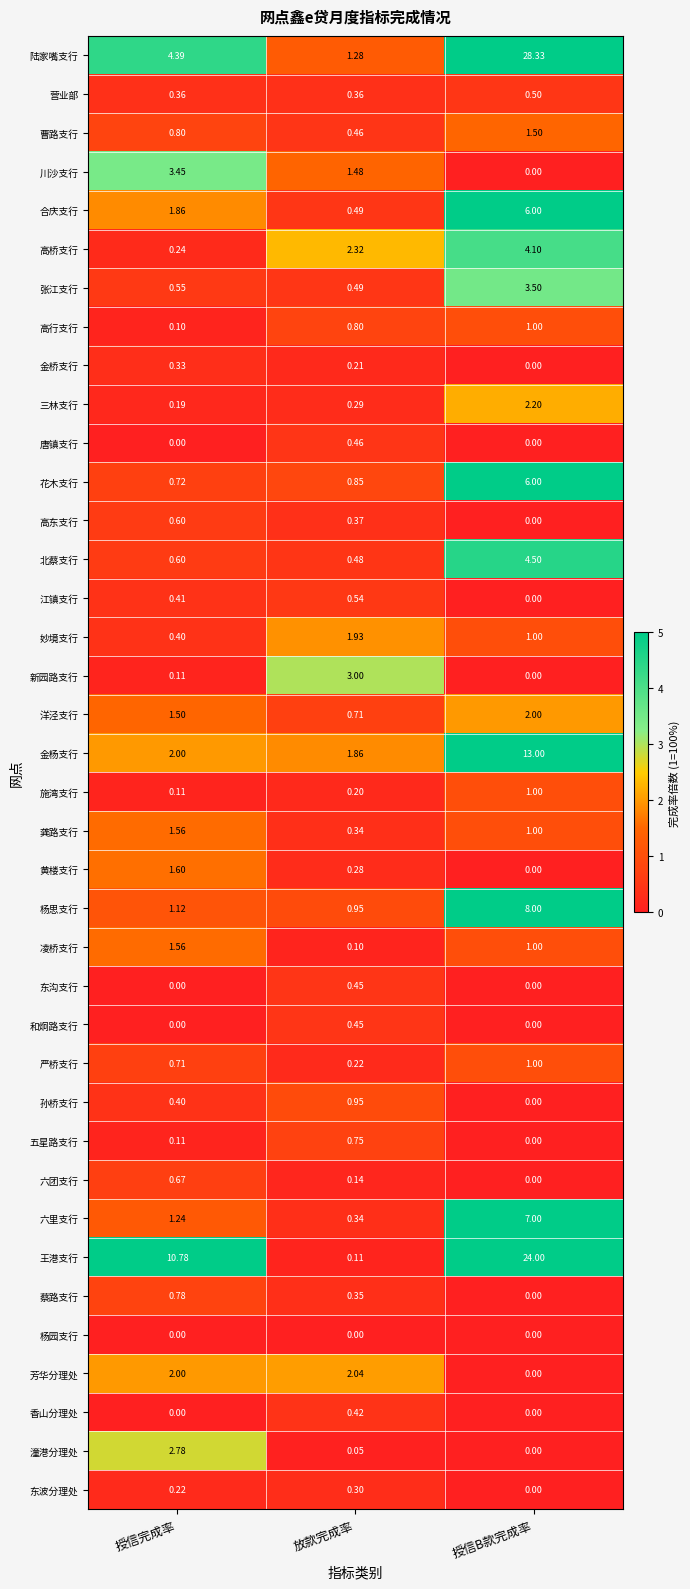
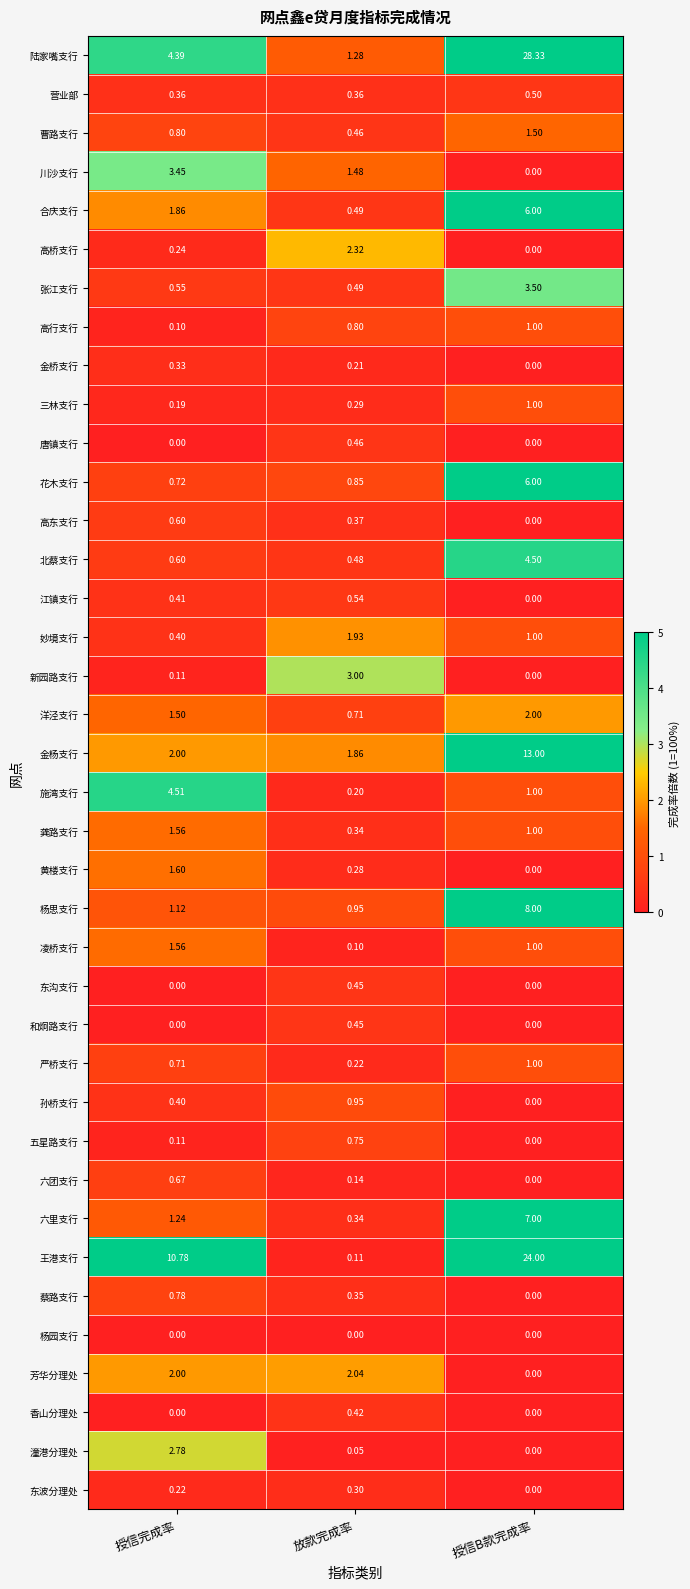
  {
    "陆家嘴支行": {
      "授信完成率": 4.39,
      "放款完成率": 1.28,
      "授信B款完成率": 28.33
    },
    "营业部": {
      "授信完成率": 0.36,
      "放款完成率": 0.36,
      "授信B款完成率": 0.50
    },
    "曹路支行": {
      "授信完成率": 0.80,
      "放款完成率": 0.46,
      "授信B款完成率": 1.50
    },
    "川沙支行": {
      "授信完成率": 3.45,
      "放款完成率": 1.48,
      "授信B款完成率": 0.00
    },
    "合庆支行": {
      "授信完成率": 1.86,
      "放款完成率": 0.49,
      "授信B款完成率": 6.00
    },
    "高桥支行": {
      "授信完成率": 0.24,
      "放款完成率": 2.32,
-     "授信B款完成率": 4.10
+     "授信B款完成率": 0.00
    },
    "张江支行": {
      "授信完成率": 0.55,
      "放款完成率": 0.49,
      "授信B款完成率": 3.50
    },
    "高行支行": {
      "授信完成率": 0.10,
      "放款完成率": 0.80,
      "授信B款完成率": 1.00
    },
    "金桥支行": {
      "授信完成率": 0.33,
      "放款完成率": 0.21,
      "授信B款完成率": 0.00
    },
    "三林支行": {
      "授信完成率": 0.19,
      "放款完成率": 0.29,
-     "授信B款完成率": 2.20
+     "授信B款完成率": 1.00
    },
    "唐镇支行": {
      "授信完成率": 0.00,
      "放款完成率": 0.46,
      "授信B款完成率": 0.00
    },
    "花木支行": {
      "授信完成率": 0.72,
      "放款完成率": 0.85,
      "授信B款完成率": 6.00
    },
    "高东支行": {
      "授信完成率": 0.60,
      "放款完成率": 0.37,
      "授信B款完成率": 0.00
    },
    "北蔡支行": {
      "授信完成率": 0.60,
      "放款完成率": 0.48,
      "授信B款完成率": 4.50
    },
    "江镇支行": {
      "授信完成率": 0.41,
      "放款完成率": 0.54,
      "授信B款完成率": 0.00
    },
    "妙境支行": {
      "授信完成率": 0.40,
      "放款完成率": 1.93,
      "授信B款完成率": 1.00
    },
    "新园路支行": {
      "授信完成率": 0.11,
      "放款完成率": 3.00,
      "授信B款完成率": 0.00
    },
    "洋泾支行": {
      "授信完成率": 1.50,
      "放款完成率": 0.71,
      "授信B款完成率": 2.00
    },
    "金杨支行": {
      "授信完成率": 2.00,
      "放款完成率": 1.86,
      "授信B款完成率": 13.00
    },
    "施湾支行": {
-     "授信完成率": 0.11,
+     "授信完成率": 4.51,
      "放款完成率": 0.20,
      "授信B款完成率": 1.00
    },
    "龚路支行": {
      "授信完成率": 1.56,
      "放款完成率": 0.34,
      "授信B款完成率": 1.00
    },
    "黄楼支行": {
      "授信完成率": 1.60,
      "放款完成率": 0.28,
      "授信B款完成率": 0.00
    },
    "杨思支行": {
      "授信完成率": 1.12,
      "放款完成率": 0.95,
      "授信B款完成率": 8.00
    },
    "凌桥支行": {
      "授信完成率": 1.56,
      "放款完成率": 0.10,
      "授信B款完成率": 1.00
    },
    "东沟支行": {
      "授信完成率": 0.00,
      "放款完成率": 0.45,
      "授信B款完成率": 0.00
    },
    "和炯路支行": {
      "授信完成率": 0.00,
      "放款完成率": 0.45,
      "授信B款完成率": 0.00
    },
    "严桥支行": {
      "授信完成率": 0.71,
      "放款完成率": 0.22,
      "授信B款完成率": 1.00
    },
    "孙桥支行": {
      "授信完成率": 0.40,
      "放款完成率": 0.95,
      "授信B款完成率": 0.00
    },
    "五星路支行": {
      "授信完成率": 0.11,
      "放款完成率": 0.75,
      "授信B款完成率": 0.00
    },
    "六团支行": {
      "授信完成率": 0.67,
      "放款完成率": 0.14,
      "授信B款完成率": 0.00
    },
    "六里支行": {
      "授信完成率": 1.24,
      "放款完成率": 0.34,
      "授信B款完成率": 7.00
    },
    "王港支行": {
      "授信完成率": 10.78,
      "放款完成率": 0.11,
      "授信B款完成率": 24.00
    },
    "蔡路支行": {
      "授信完成率": 0.78,
      "放款完成率": 0.35,
      "授信B款完成率": 0.00
    },
    "杨园支行": {
      "授信完成率": 0.00,
      "放款完成率": 0.00,
      "授信B款完成率": 0.00
    },
    "芳华分理处": {
      "授信完成率": 2.00,
      "放款完成率": 2.04,
      "授信B款完成率": 0.00
    },
    "香山分理处": {
      "授信完成率": 0.00,
      "放款完成率": 0.42,
      "授信B款完成率": 0.00
    },
    "潼港分理处": {
      "授信完成率": 2.78,
      "放款完成率": 0.05,
      "授信B款完成率": 0.00
    },
    "东波分理处": {
      "授信完成率": 0.22,
      "放款完成率": 0.30,
      "授信B款完成率": 0.00
    }
  }
